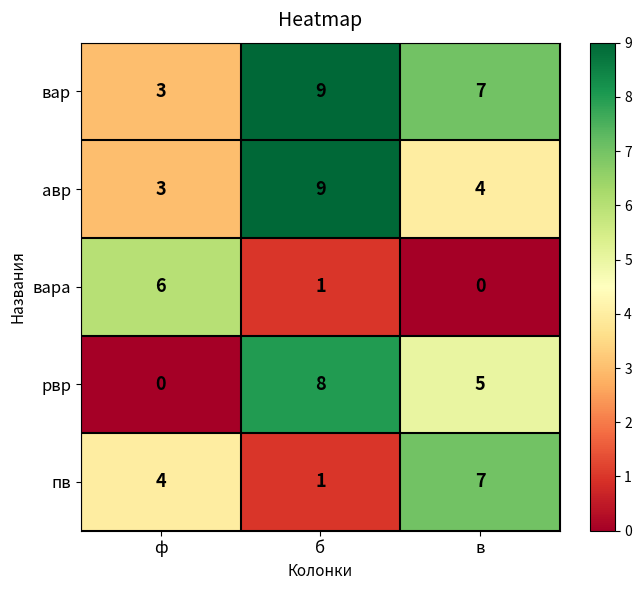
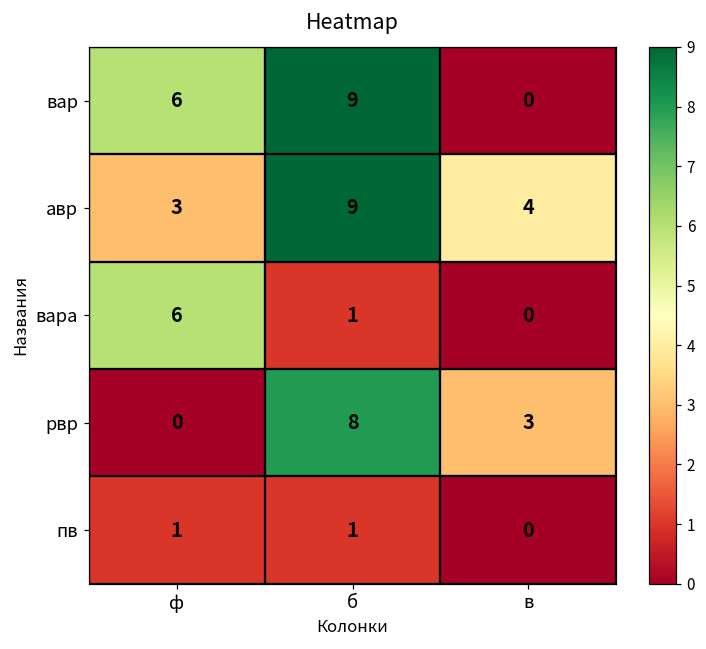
  {
    "вар": {
-     "ф": 3,
+     "ф": 6,
      "б": 9,
-     "в": 7
+     "в": 0
    },
    "авр": {
      "ф": 3,
      "б": 9,
      "в": 4
    },
    "вара": {
      "ф": 6,
      "б": 1,
      "в": 0
    },
    "рвр": {
      "ф": 0,
      "б": 8,
-     "в": 5
+     "в": 3
    },
    "пв": {
-     "ф": 4,
+     "ф": 1,
      "б": 1,
-     "в": 7
+     "в": 0
    }
  }
